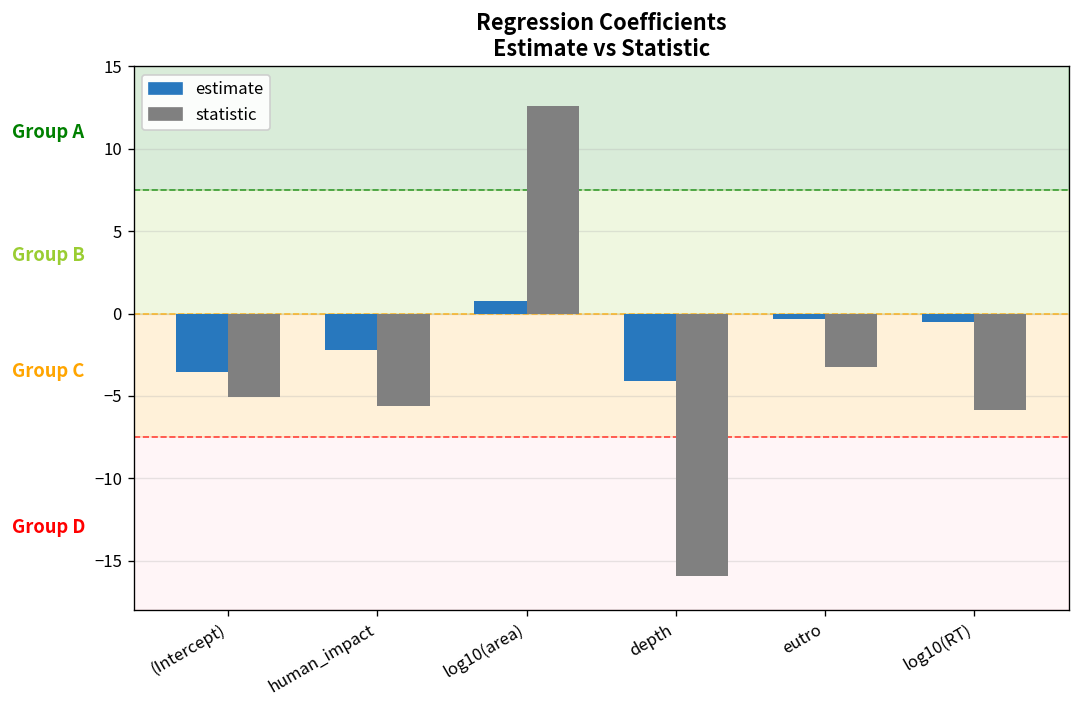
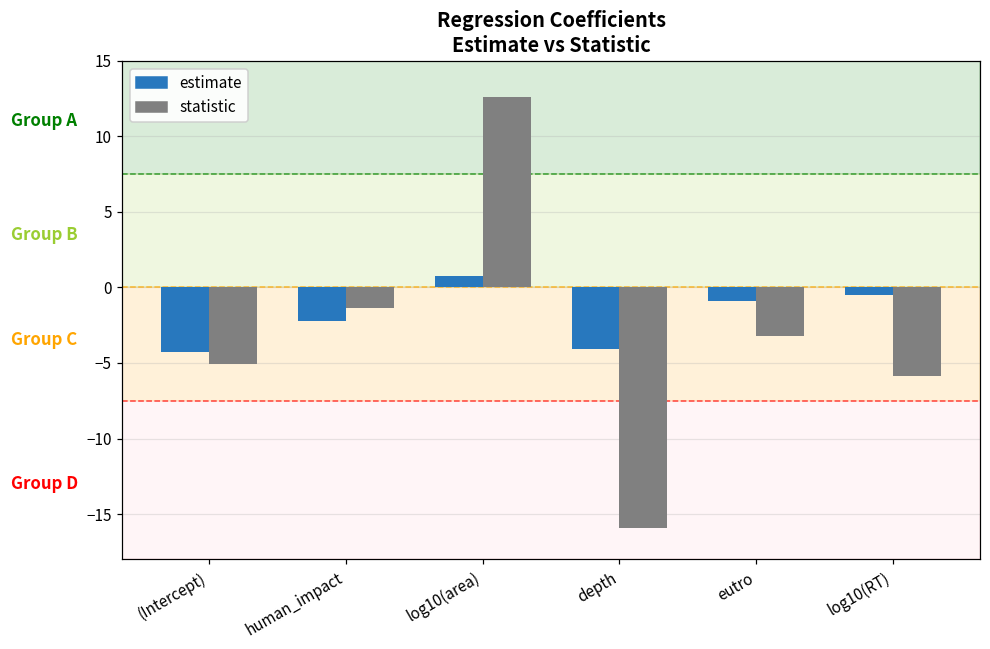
  {
    "estimate": {
-     "(Intercept)": -3.5,
+     "(Intercept)": -4.3,
      "human_impact": -2.2,
      "log10(area)": 0.7,
      "depth": -4.1,
-     "eutro": -0.3,
+     "eutro": -0.9,
      "log10(RT)": -0.5
    },
    "statistic": {
      "(Intercept)": -5.1,
-     "human_impact": -5.6,
+     "human_impact": -1.4,
      "log10(area)": 12.6,
      "depth": -15.9,
      "eutro": -3.2,
      "log10(RT)": -5.8
    }
  }
